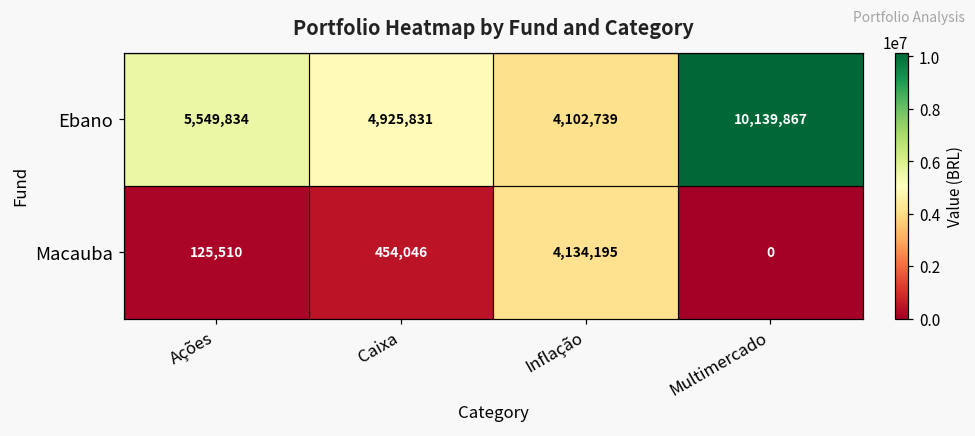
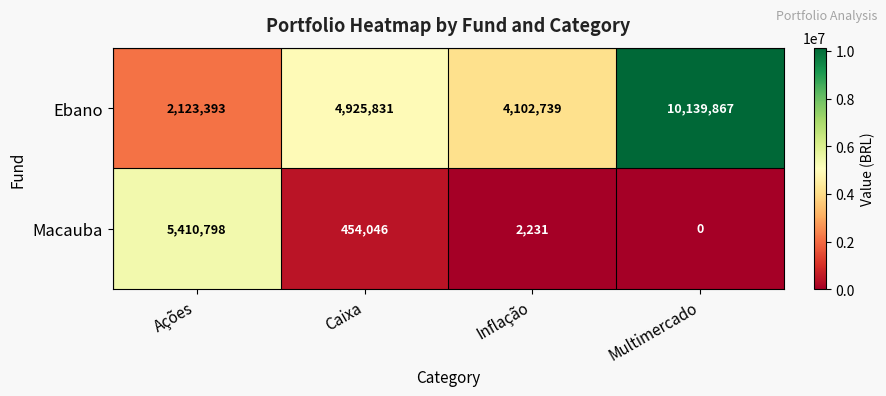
  {
    "Ebano": {
-     "Ações": "5,549,834",
+     "Ações": "2,123,393",
      "Caixa": "4,925,831",
      "Inflação": "4,102,739",
      "Multimercado": "10,139,867"
    },
    "Macauba": {
-     "Ações": "125,510",
+     "Ações": "5,410,798",
      "Caixa": "454,046",
-     "Inflação": "4,134,195",
+     "Inflação": "2,231",
      "Multimercado": "0"
    }
  }
